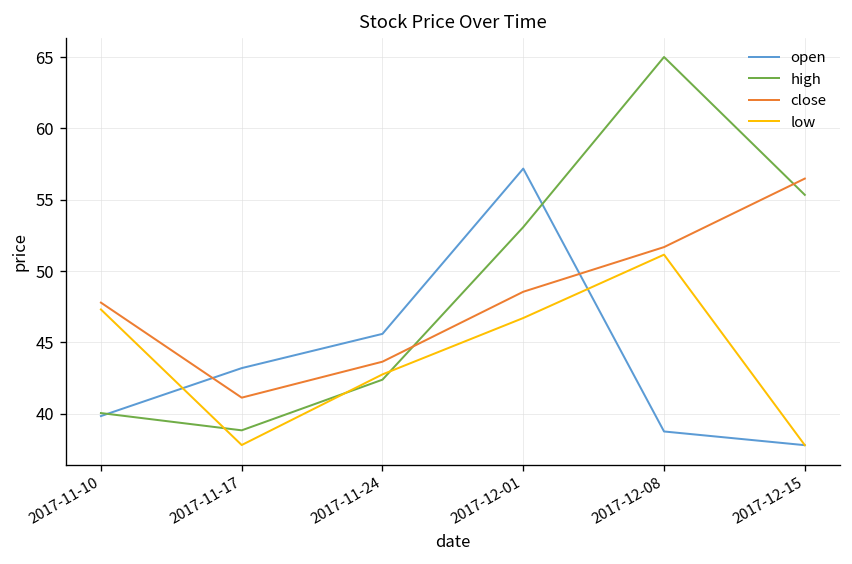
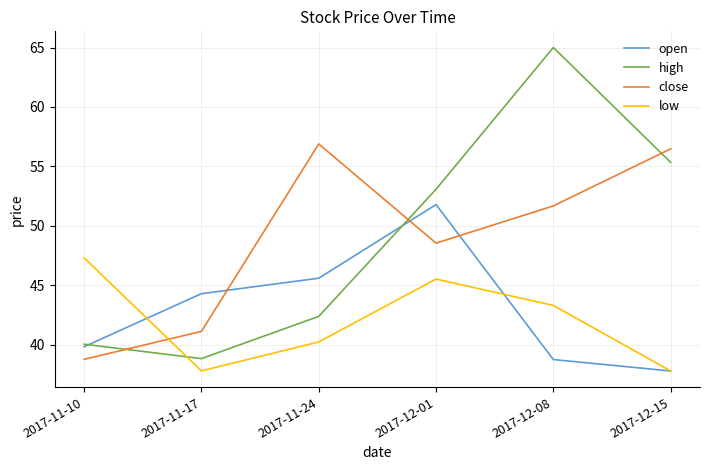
  {
    "open": {
-     "2017-11-17": 43.2,
+     "2017-11-17": 44.3,
      "2017-11-24": 45.6,
-     "2017-12-01": 57.2,
+     "2017-12-01": 51.8,
      "2017-12-08": 38.8
    },
    "high": {
      "2017-11-17": 38.8,
      "2017-11-24": 42.4,
      "2017-12-01": 53.1,
      "2017-12-08": 65.0,
      "2017-12-15": 55.3
    },
    "close": {
-     "2017-11-10": 47.8,
+     "2017-11-10": 38.8,
      "2017-11-17": 41.1,
-     "2017-11-24": 43.7,
+     "2017-11-24": 56.9,
      "2017-12-01": 48.6,
      "2017-12-08": 51.7,
      "2017-12-15": 56.5
    },
    "low": {
      "2017-11-10": 47.3,
      "2017-11-17": 37.8,
-     "2017-11-24": 42.8,
-     "2017-12-01": 46.7,
-     "2017-12-08": 51.2
+     "2017-11-24": 40.2,
+     "2017-12-01": 45.5,
+     "2017-12-08": 43.3
    }
  }
